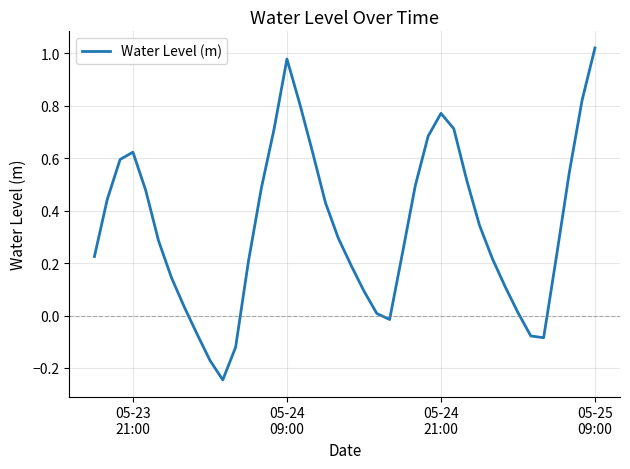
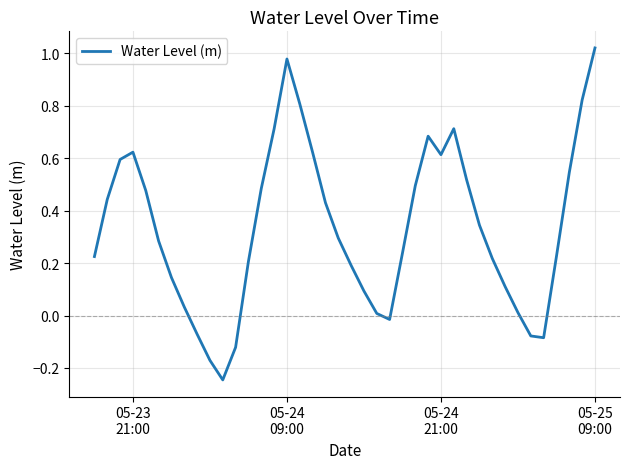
  {
    "05-23 21:00": 0.62,
    "05-24 09:00": 0.98,
-   "05-24 21:00": 0.77,
+   "05-24 21:00": 0.61,
    "05-25 09:00": 1.02
  }
